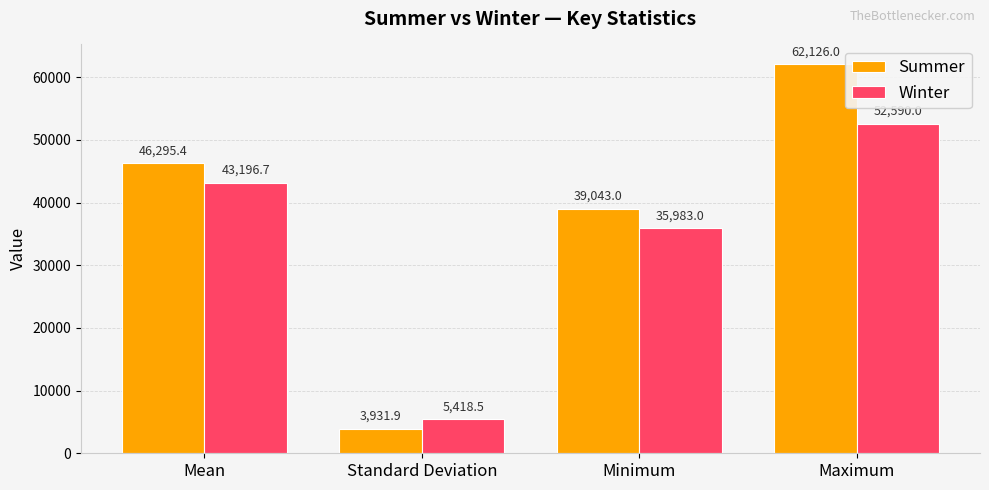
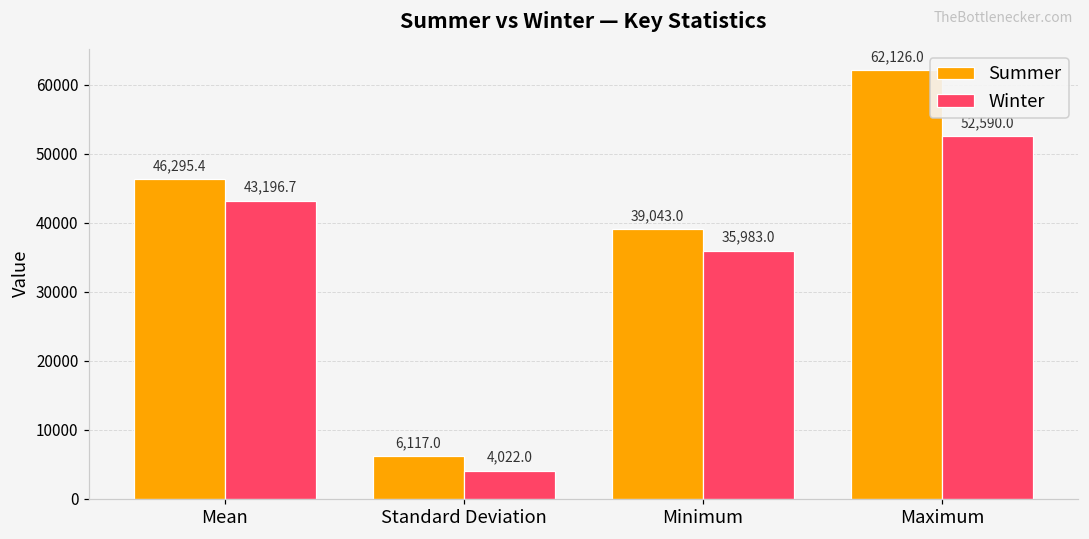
  {
    "Summer": {
      "Mean": "46,295.4",
-     "Standard Deviation": "3,931.9",
+     "Standard Deviation": "6,117.0",
      "Minimum": "39,043.0",
      "Maximum": "62,126.0"
    },
    "Winter": {
      "Mean": "43,196.7",
-     "Standard Deviation": "5,418.5",
+     "Standard Deviation": "4,022.0",
      "Minimum": "35,983.0"
    }
  }
